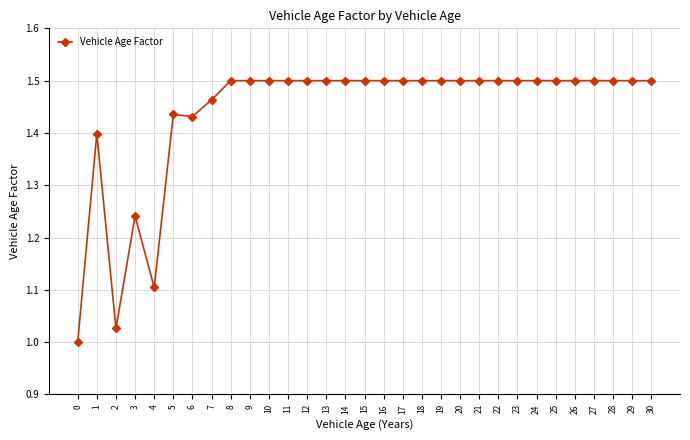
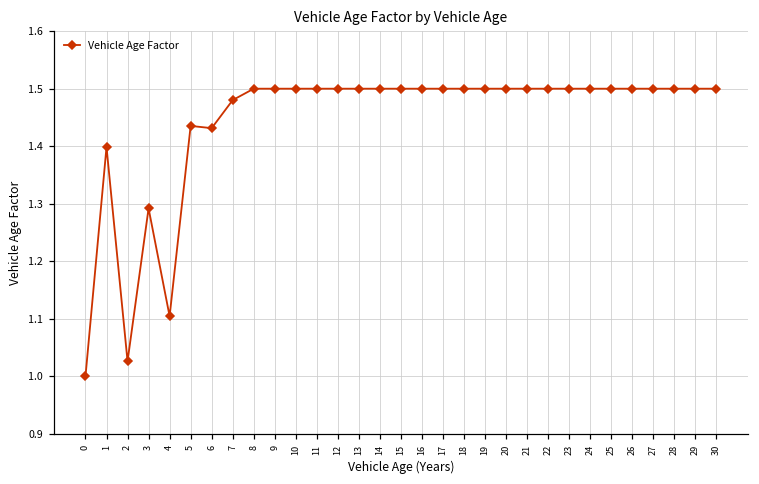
  {
    "0": 1.00,
    "1": 1.40,
    "2": 1.03,
-   "3": 1.24,
+   "3": 1.29,
    "4": 1.10,
    "5": 1.44,
    "6": 1.43,
-   "7": 1.46,
+   "7": 1.48,
    "8": 1.50,
    "9": 1.50,
    "10": 1.50,
    "11": 1.50,
    "12": 1.50,
    "13": 1.50,
    "14": 1.50,
    "15": 1.50,
    "16": 1.50,
    "17": 1.50,
    "18": 1.50,
    "19": 1.50,
    "20": 1.50,
    "21": 1.50,
    "22": 1.50,
    "23": 1.50,
    "24": 1.50,
    "25": 1.50,
    "26": 1.50,
    "27": 1.50,
    "28": 1.50,
    "29": 1.50,
    "30": 1.50
  }
